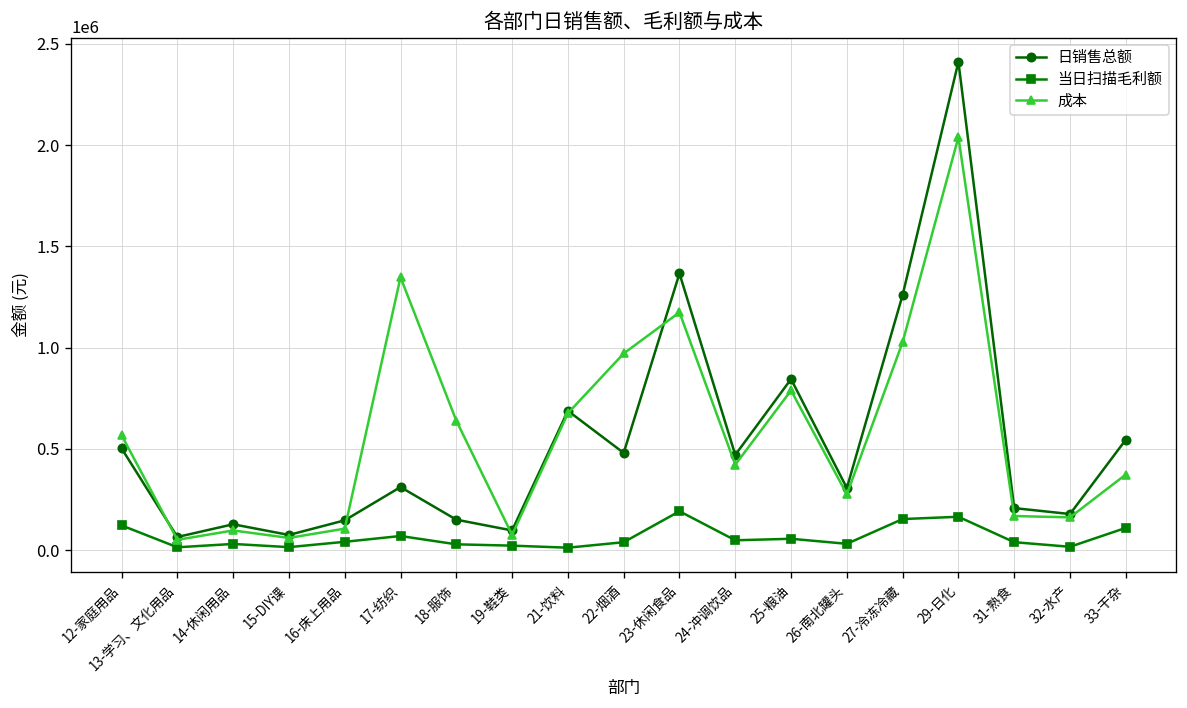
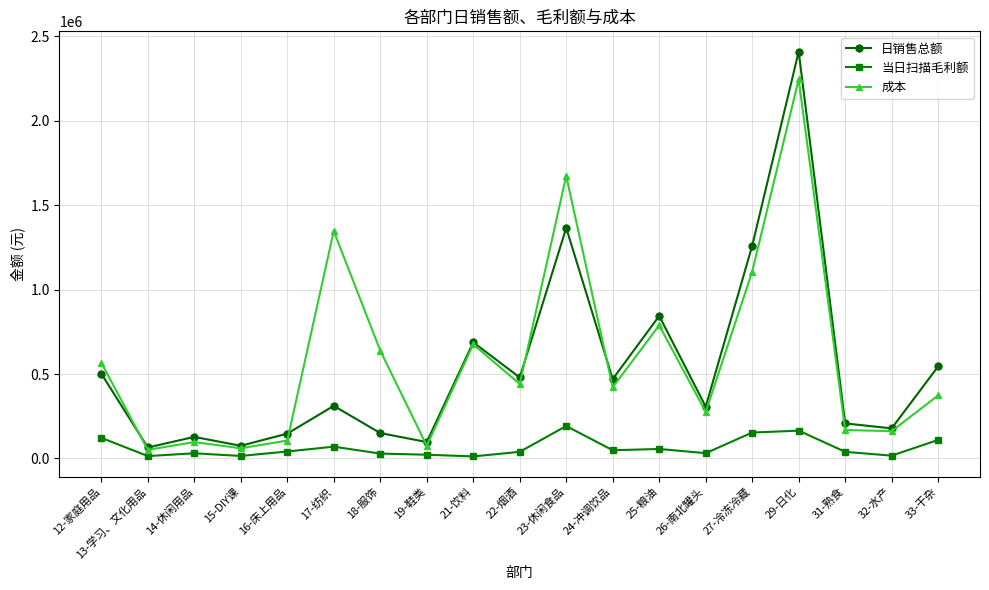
  {
    "成本": {
      "12-家庭用品": 570000,
      "14-休闲用品": 100000,
      "16-床上用品": 110000,
      "17-纺织": 1350000,
      "18-服饰": 640000,
      "19-鞋类": 80000,
-     "22-烟酒": 970000,
-     "23-休闲食品": 1170000,
+     "22-烟酒": 440000,
+     "23-休闲食品": 1670000,
      "24-冲调饮品": 420000,
      "25-粮油": 790000,
      "26-南北罐头": 280000,
-     "27-冷冻冷藏": 1030000,
-     "29-日化": 2040000,
+     "27-冷冻冷藏": 1110000,
+     "29-日化": 2250000,
      "31-熟食": 170000,
      "32-水产": 160000,
      "33-干杂": 370000
    }
  }
